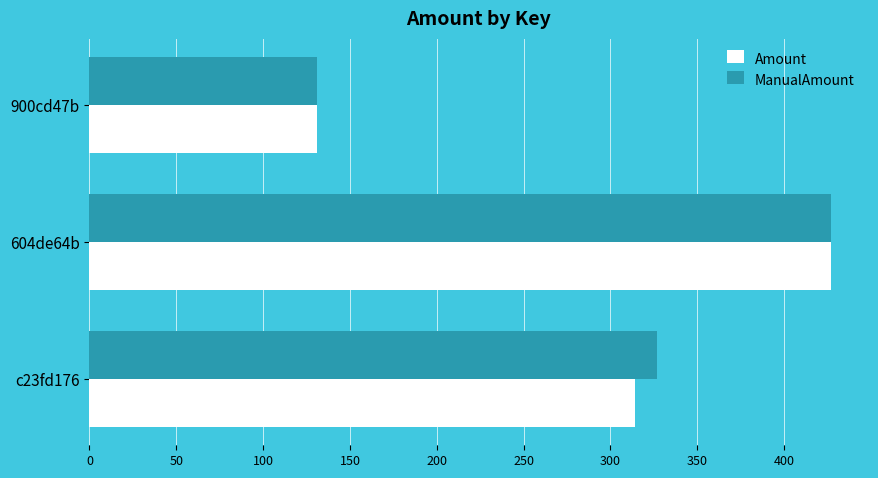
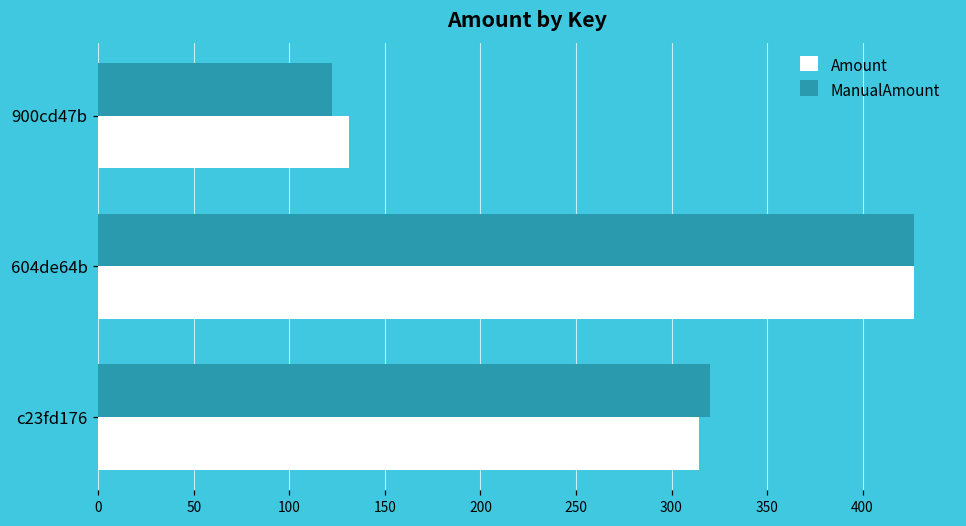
  {
    "Amount": {
      "900cd47b": 131,
      "604de64b": 427,
      "c23fd176": 314
    },
    "ManualAmount": {
-     "900cd47b": 131,
+     "900cd47b": 122,
      "604de64b": 427,
-     "c23fd176": 327
+     "c23fd176": 320
    }
  }
